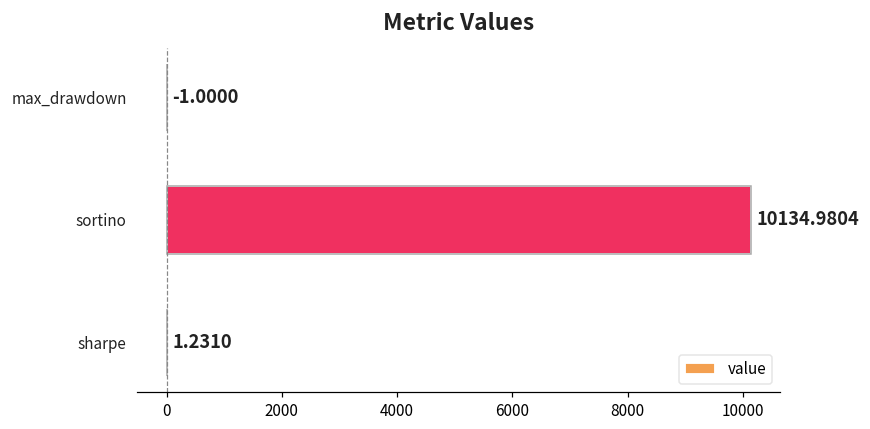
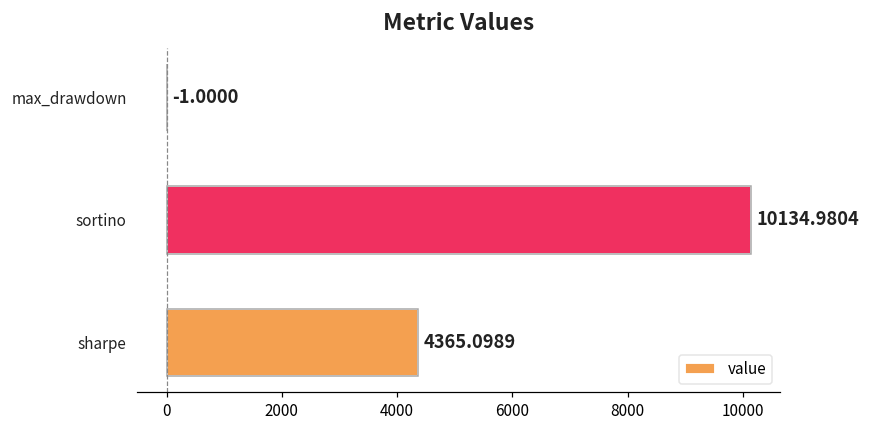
  {
    "max_drawdown": -1.0000,
    "sortino": 10134.9804,
-   "sharpe": 1.2310
+   "sharpe": 4365.0989
  }
